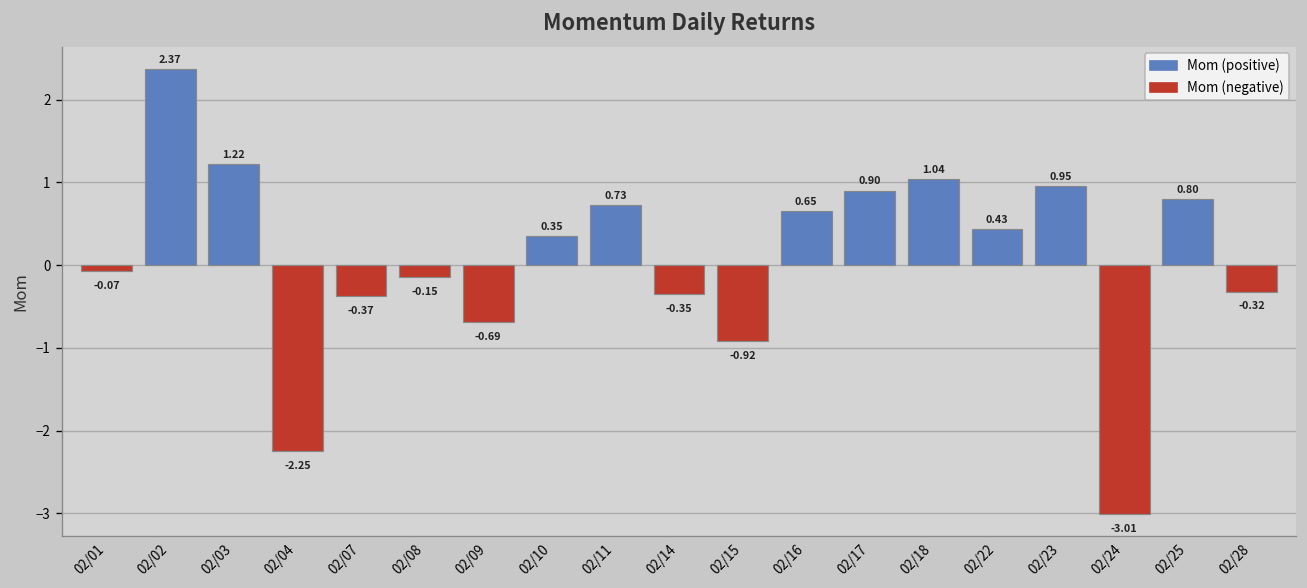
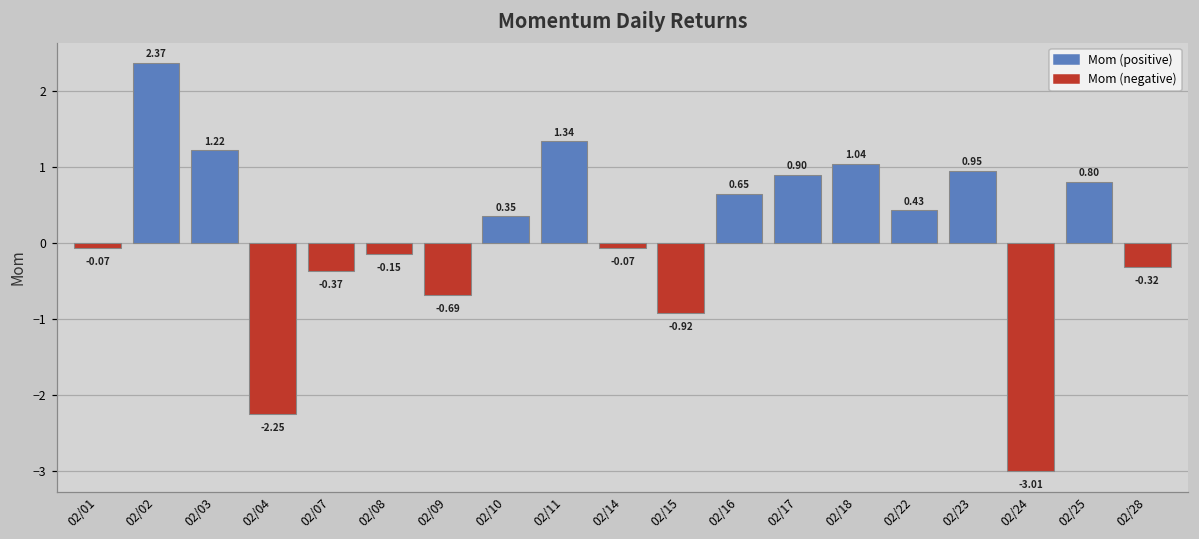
  {
    "02/01": -0.07,
    "02/02": 2.37,
    "02/03": 1.22,
    "02/04": -2.25,
    "02/07": -0.37,
    "02/08": -0.15,
    "02/09": -0.69,
    "02/10": 0.35,
-   "02/11": 0.73,
-   "02/14": -0.35,
+   "02/11": 1.34,
+   "02/14": -0.07,
    "02/15": -0.92,
    "02/16": 0.65,
    "02/17": 0.90,
    "02/18": 1.04,
    "02/22": 0.43,
    "02/23": 0.95,
    "02/24": -3.01,
    "02/25": 0.80,
    "02/28": -0.32
  }
